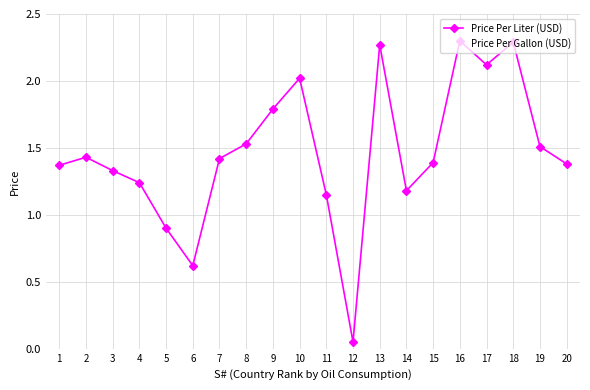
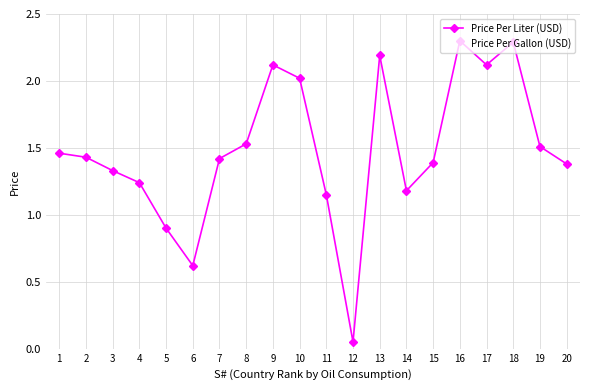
  {
-   "1": 1.37,
+   "1": 1.46,
    "2": 1.43,
    "3": 1.33,
    "4": 1.24,
    "5": 0.90,
    "6": 0.62,
    "7": 1.42,
    "8": 1.53,
-   "9": 1.79,
+   "9": 2.12,
    "10": 2.02,
    "11": 1.15,
    "12": 0.05,
-   "13": 2.27,
+   "13": 2.19,
    "14": 1.18,
    "15": 1.39,
    "17": 2.12,
    "19": 1.51,
    "20": 1.38
  }
